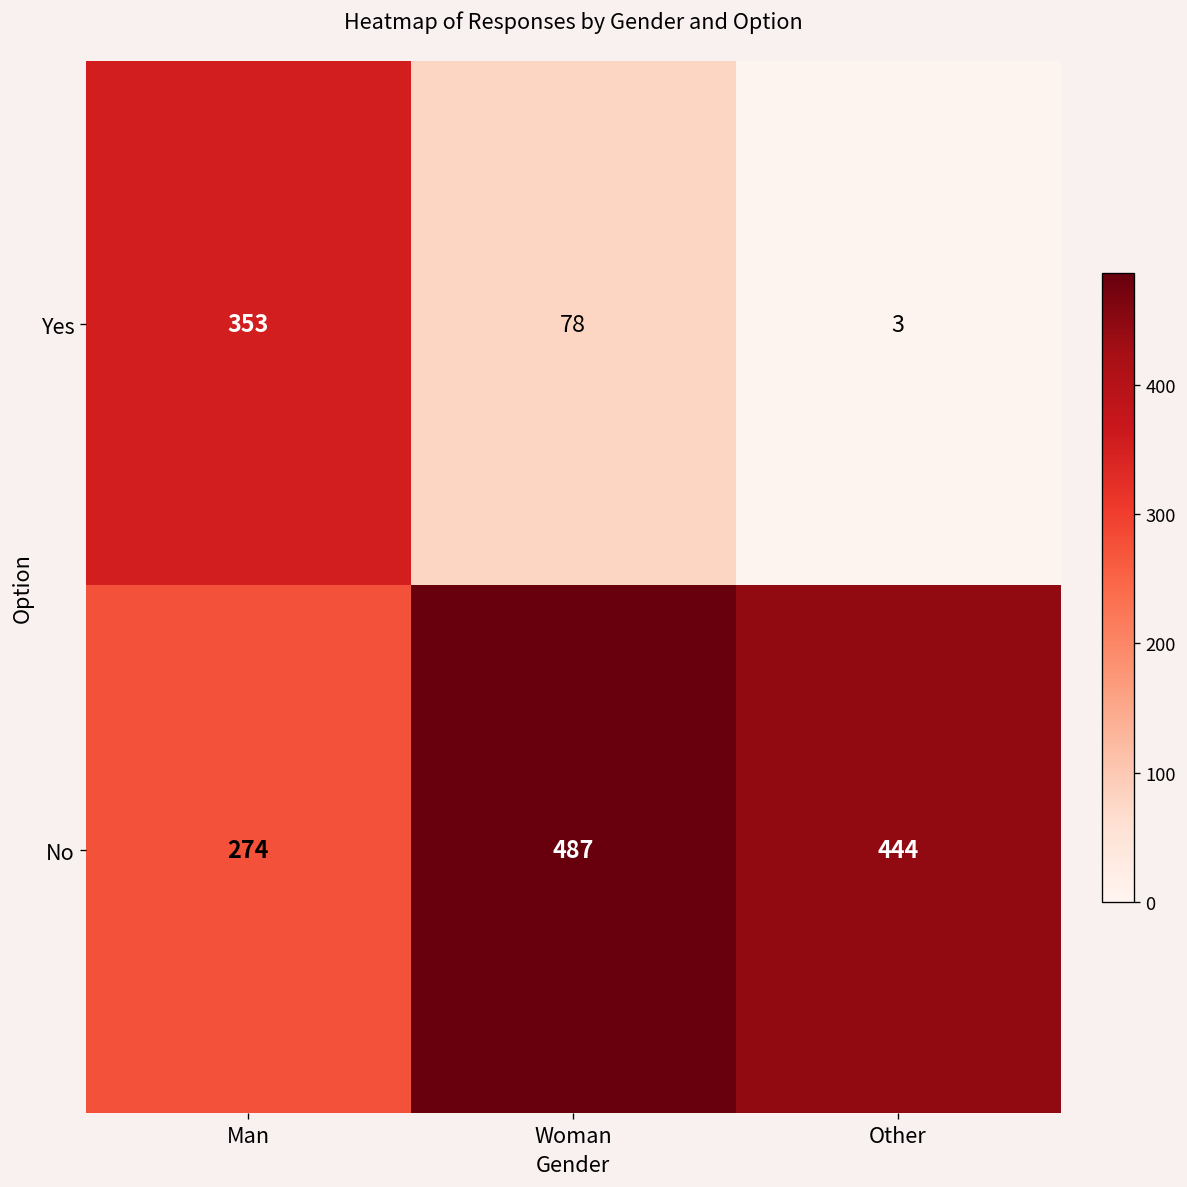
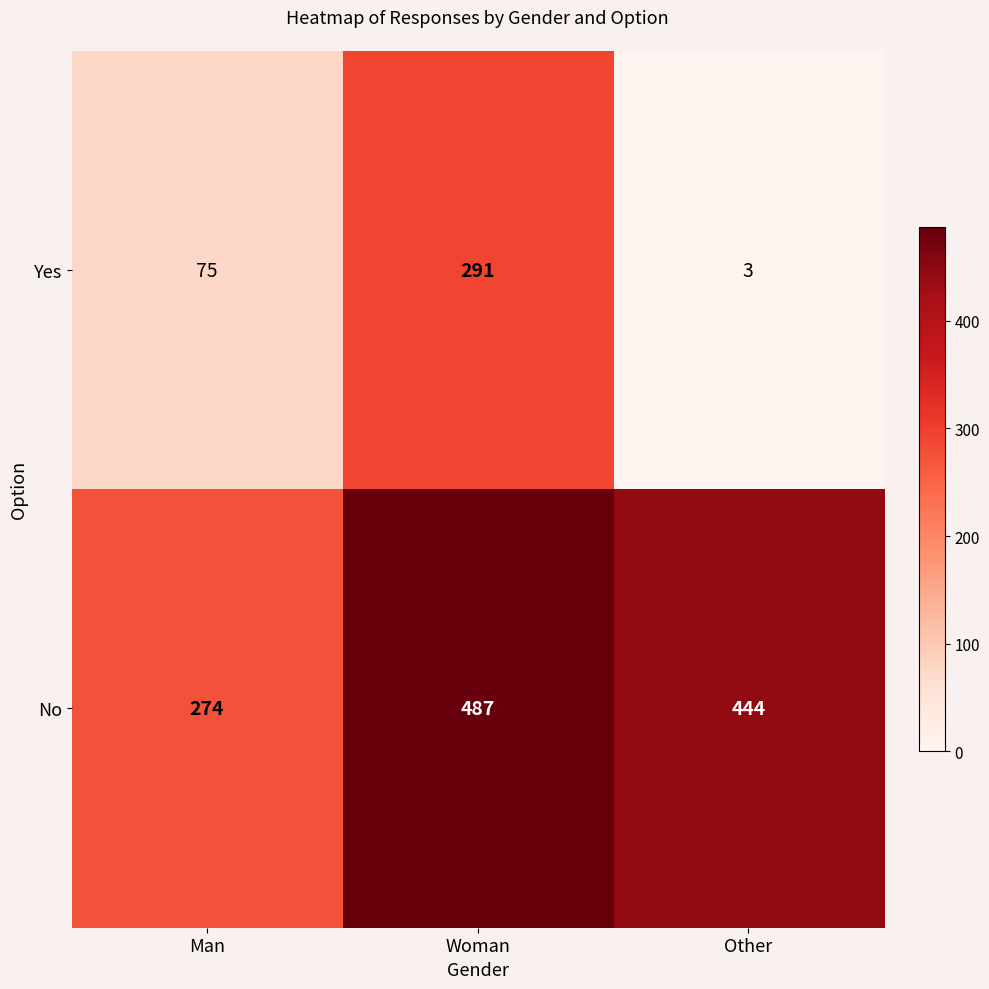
  {
    "Yes": {
-     "Man": 353,
-     "Woman": 78,
+     "Man": 75,
+     "Woman": 291,
      "Other": 3
    },
    "No": {
      "Man": 274,
      "Woman": 487,
      "Other": 444
    }
  }
